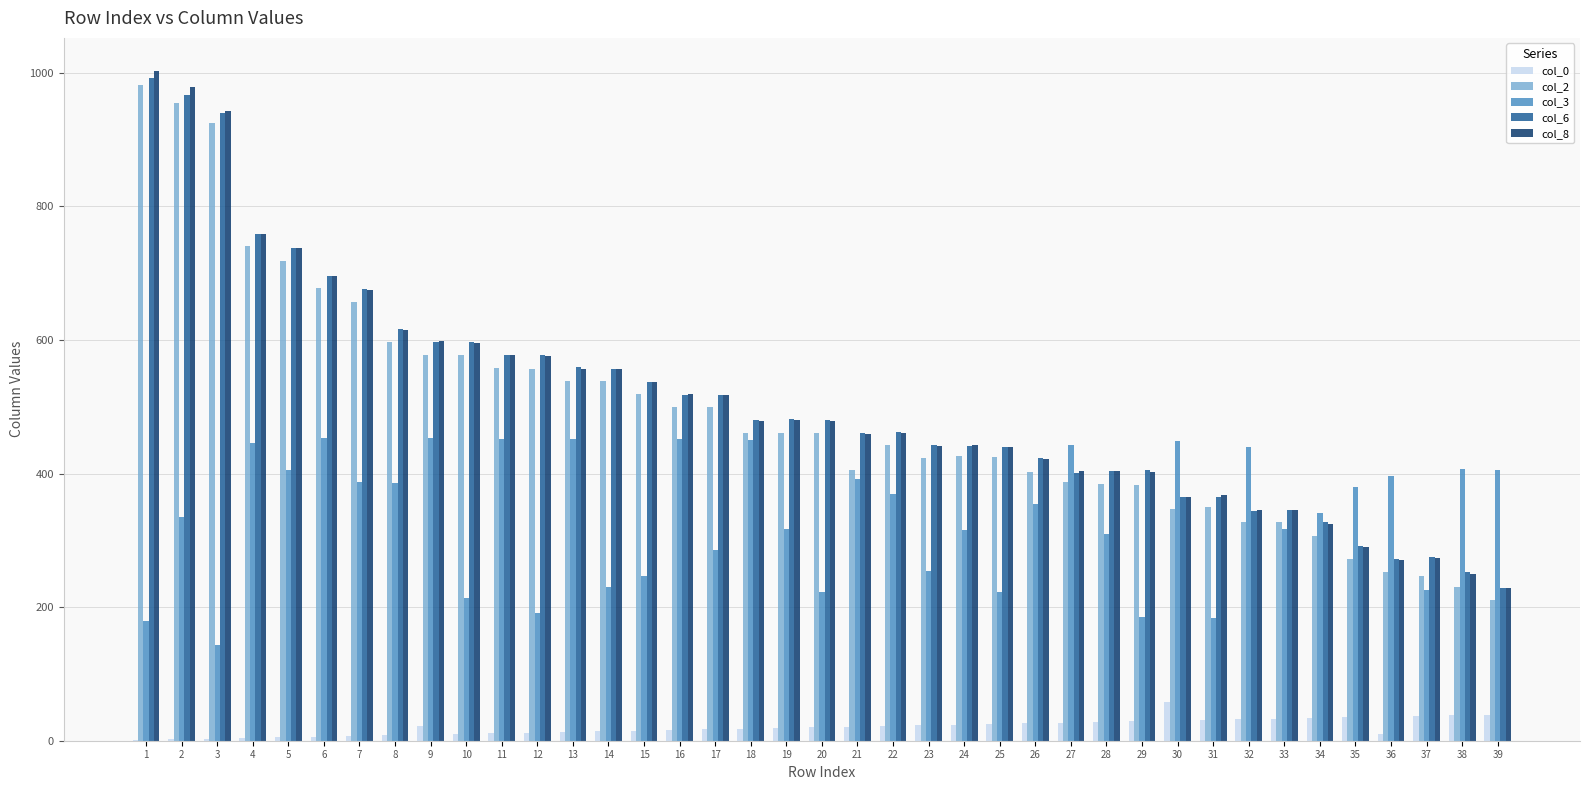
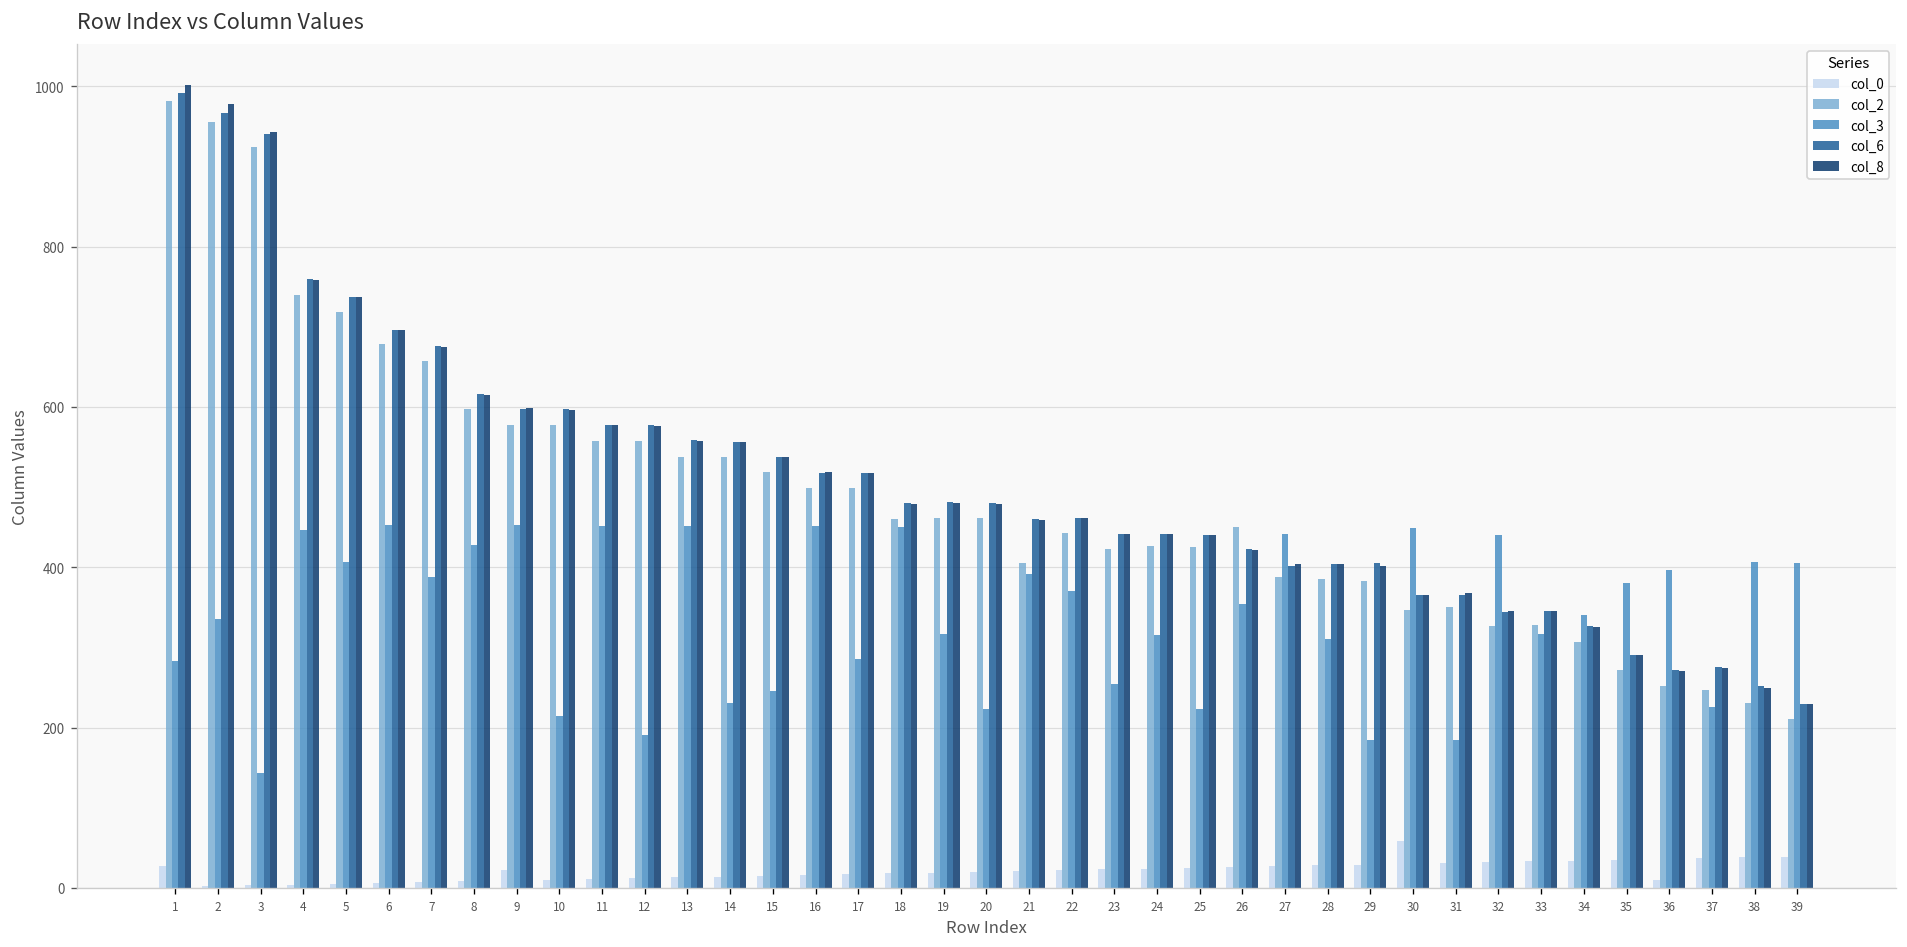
  {
    "col_0": {
-     "1": 0,
+     "1": 30,
      "4": 0,
      "5": 10,
      "6": 10,
      "7": 10,
      "8": 10,
      "9": 20,
      "10": 10,
      "11": 10,
      "12": 10,
      "13": 10,
      "14": 10,
      "15": 20,
      "16": 20,
      "17": 20,
      "18": 20,
      "19": 20,
      "20": 20,
      "21": 20,
      "22": 20,
      "23": 20,
      "24": 20,
      "25": 30,
      "26": 30,
      "27": 30,
      "28": 30,
      "29": 30,
      "30": 60,
      "31": 30,
      "32": 30,
      "33": 30,
      "34": 30,
      "35": 40,
      "36": 10,
      "37": 40,
      "38": 40,
      "39": 40
    },
    "col_2": {
      "1": 980,
      "2": 960,
      "3": 920,
      "4": 740,
      "5": 720,
      "6": 680,
      "7": 660,
      "8": 600,
      "9": 580,
      "10": 580,
      "11": 560,
      "12": 560,
      "13": 540,
      "14": 540,
      "15": 520,
      "16": 500,
      "17": 500,
      "18": 460,
      "19": 460,
      "20": 460,
      "21": 410,
      "22": 440,
      "23": 420,
      "24": 430,
      "25": 430,
-     "26": 400,
+     "26": 450,
      "27": 390,
      "28": 390,
      "29": 380,
      "30": 350,
      "31": 350,
      "32": 330,
      "33": 330,
      "34": 310,
      "35": 270,
      "36": 250,
      "37": 250,
      "38": 230,
      "39": 210
    },
    "col_3": {
-     "1": 180,
+     "1": 280,
      "2": 340,
      "3": 140,
      "4": 450,
      "5": 410,
      "6": 450,
      "7": 390,
-     "8": 390,
+     "8": 430,
      "9": 450,
      "10": 210,
      "11": 450,
      "12": 190,
      "13": 450,
      "14": 230,
      "15": 250,
      "16": 450,
      "17": 290,
      "18": 450,
      "19": 320,
      "20": 220,
      "21": 390,
      "22": 370,
      "23": 250,
      "24": 320,
      "25": 220,
      "26": 350,
      "27": 440,
      "28": 310,
      "29": 190,
      "30": 450,
      "31": 180,
      "32": 440,
      "33": 320,
      "34": 340,
      "35": 380,
      "36": 400,
      "37": 230,
      "38": 410,
      "39": 410
    }
  }
